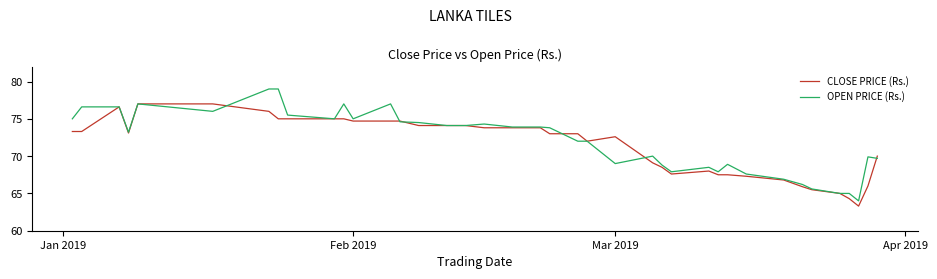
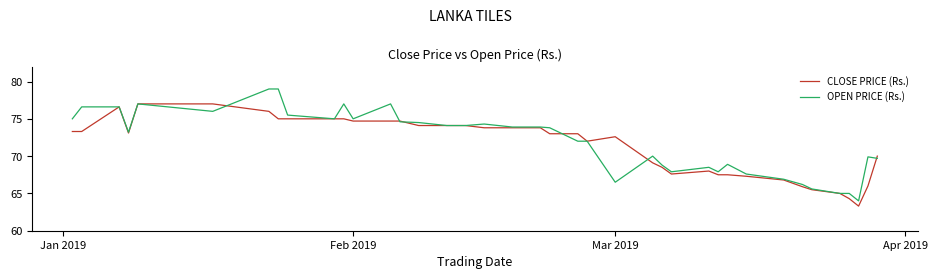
  {
    "CLOSE PRICE (Rs.)": {
      "Mar 2019": 73
    },
    "OPEN PRICE (Rs.)": {
-     "Mar 2019": 69
+     "Mar 2019": 67
    }
  }
